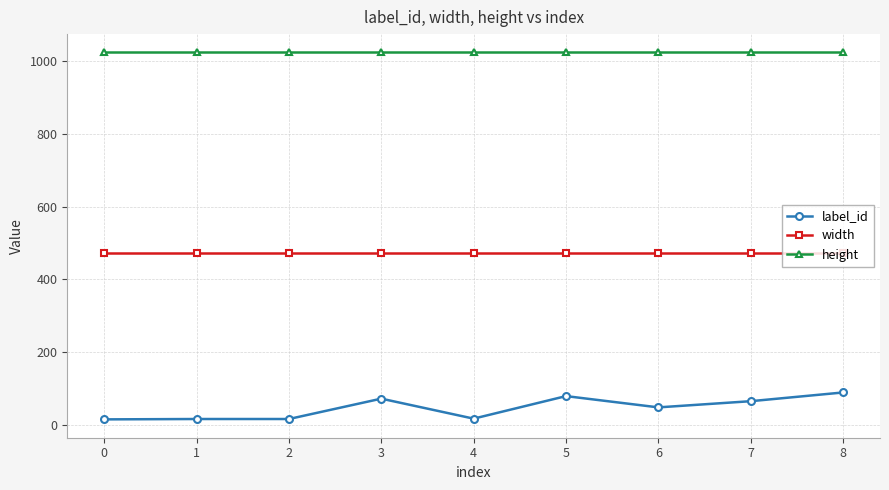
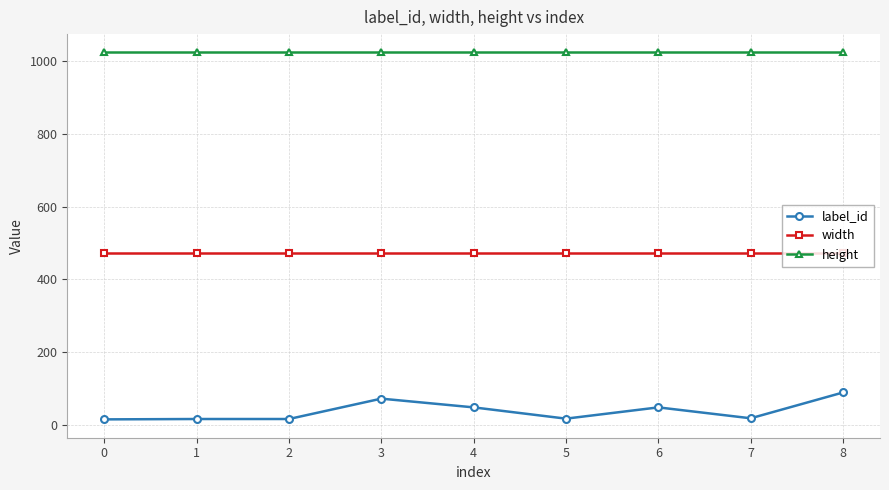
  {
    "label_id": {
      "0": 20,
      "1": 20,
      "2": 20,
      "3": 70,
-     "4": 20,
-     "5": 80,
+     "4": 50,
+     "5": 20,
      "6": 50,
-     "7": 70,
+     "7": 20,
      "8": 90
    },
    "width": {
      "0": 470,
      "1": 470,
      "2": 470,
      "3": 470,
      "4": 470,
      "5": 470,
      "6": 470,
      "7": 470
    },
    "height": {
      "0": 1020,
      "1": 1020,
      "2": 1020,
      "3": 1020,
      "4": 1020,
      "5": 1020,
      "6": 1020,
      "7": 1020,
      "8": 1020
    }
  }
